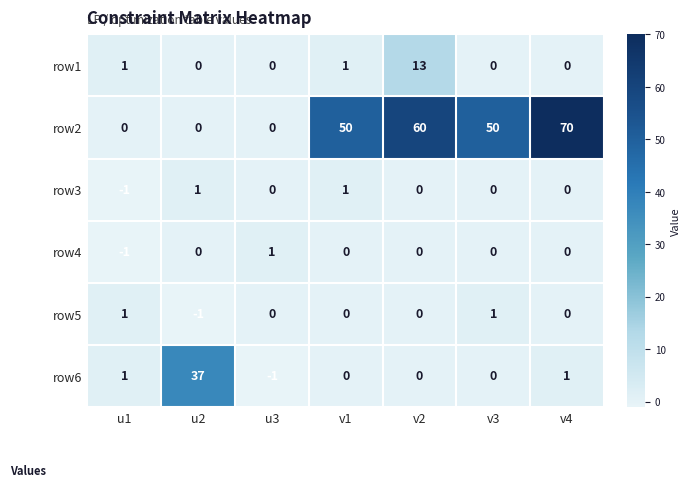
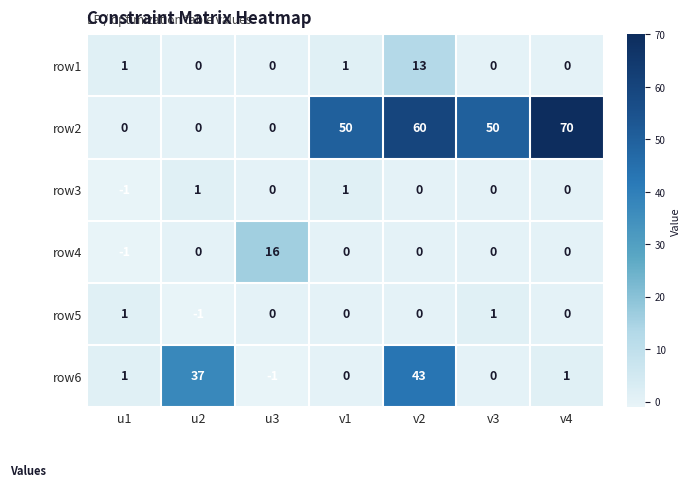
  {
    "row1": {
      "u1": 1,
      "u2": 0,
      "u3": 0,
      "v1": 1,
      "v2": 13,
      "v3": 0,
      "v4": 0
    },
    "row2": {
      "u1": 0,
      "u2": 0,
      "u3": 0,
      "v1": 50,
      "v2": 60,
      "v3": 50,
      "v4": 70
    },
    "row3": {
      "u2": 1,
      "u3": 0,
      "v1": 1,
      "v2": 0,
      "v3": 0,
      "v4": 0
    },
    "row4": {
      "u2": 0,
-     "u3": 1,
+     "u3": 16,
      "v1": 0,
      "v2": 0,
      "v3": 0,
      "v4": 0
    },
    "row5": {
      "u1": 1,
      "u3": 0,
      "v1": 0,
      "v2": 0,
      "v3": 1,
      "v4": 0
    },
    "row6": {
      "u1": 1,
      "u2": 37,
      "v1": 0,
-     "v2": 0,
+     "v2": 43,
      "v3": 0,
      "v4": 1
    }
  }
